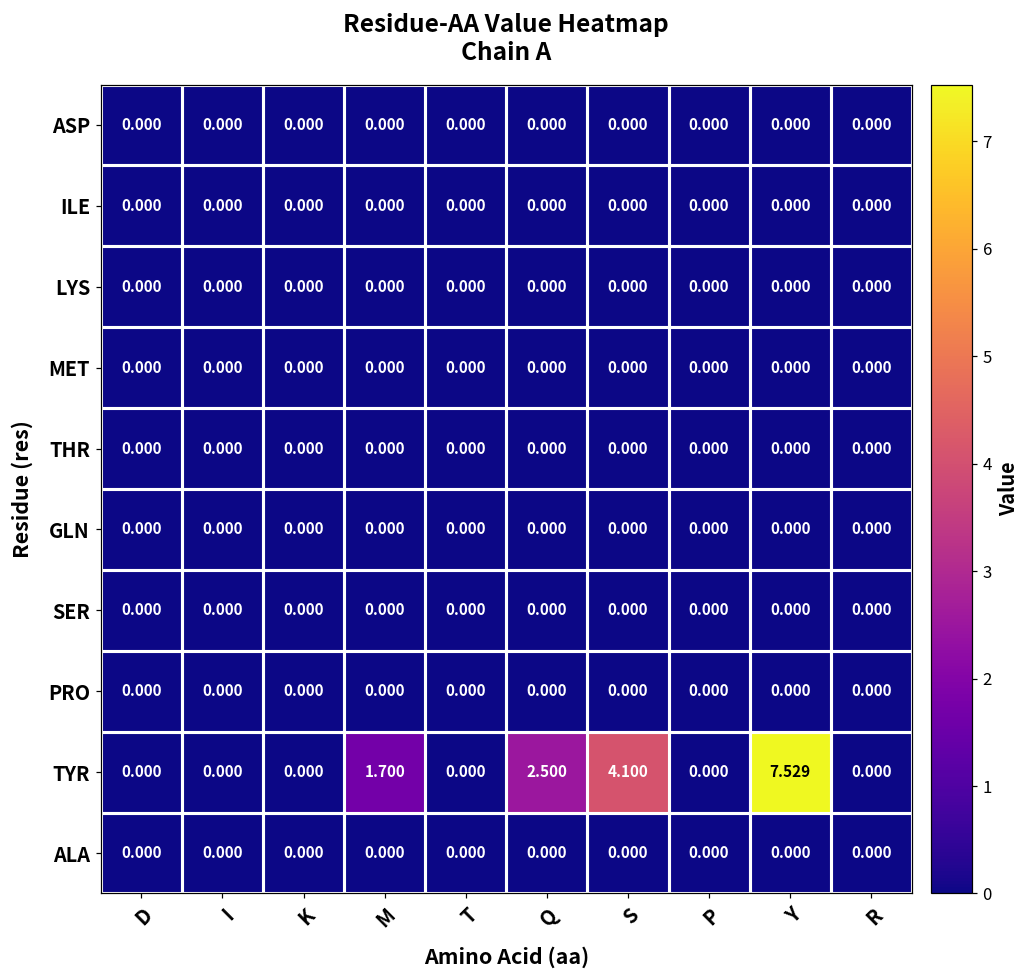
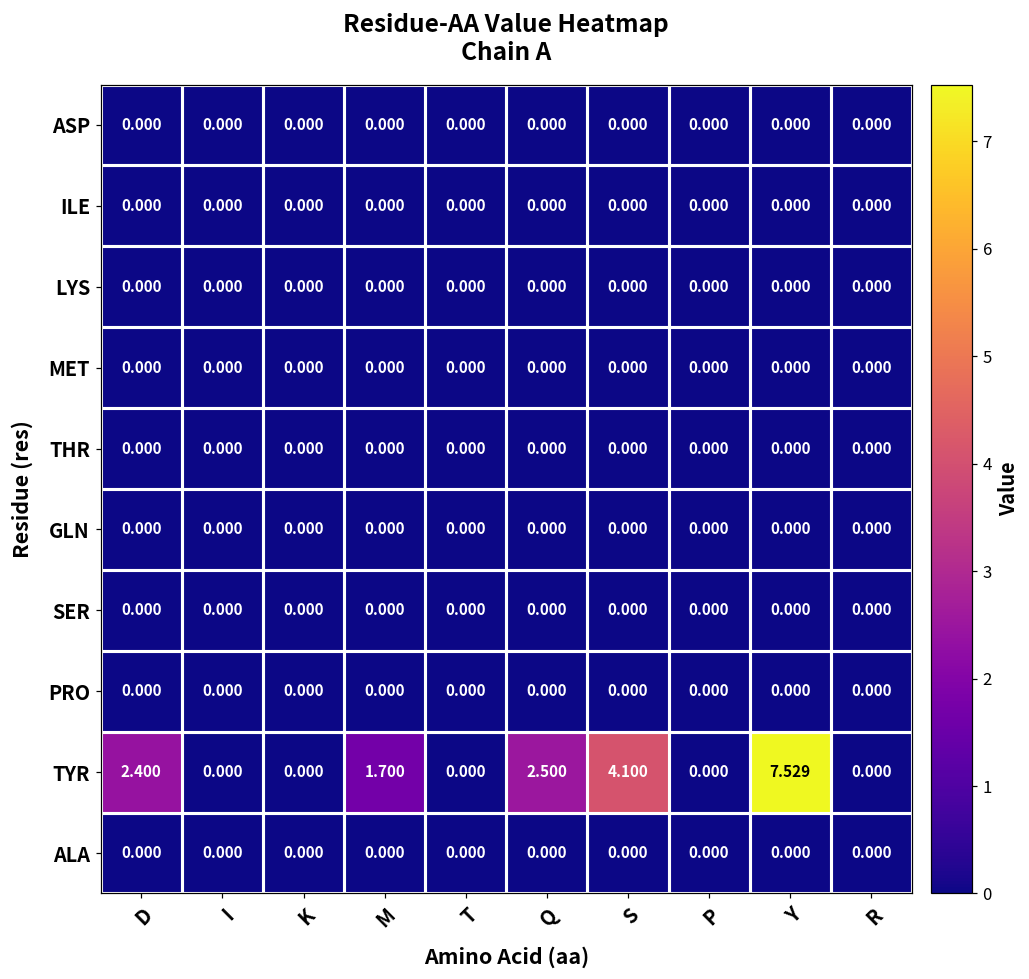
  {
    "ASP": {
      "D": 0.000,
      "I": 0.000,
      "K": 0.000,
      "M": 0.000,
      "T": 0.000,
      "Q": 0.000,
      "S": 0.000,
      "P": 0.000,
      "Y": 0.000,
      "R": 0.000
    },
    "ILE": {
      "D": 0.000,
      "I": 0.000,
      "K": 0.000,
      "M": 0.000,
      "T": 0.000,
      "Q": 0.000,
      "S": 0.000,
      "P": 0.000,
      "Y": 0.000,
      "R": 0.000
    },
    "LYS": {
      "D": 0.000,
      "I": 0.000,
      "K": 0.000,
      "M": 0.000,
      "T": 0.000,
      "Q": 0.000,
      "S": 0.000,
      "P": 0.000,
      "Y": 0.000,
      "R": 0.000
    },
    "MET": {
      "D": 0.000,
      "I": 0.000,
      "K": 0.000,
      "M": 0.000,
      "T": 0.000,
      "Q": 0.000,
      "S": 0.000,
      "P": 0.000,
      "Y": 0.000,
      "R": 0.000
    },
    "THR": {
      "D": 0.000,
      "I": 0.000,
      "K": 0.000,
      "M": 0.000,
      "T": 0.000,
      "Q": 0.000,
      "S": 0.000,
      "P": 0.000,
      "Y": 0.000,
      "R": 0.000
    },
    "GLN": {
      "D": 0.000,
      "I": 0.000,
      "K": 0.000,
      "M": 0.000,
      "T": 0.000,
      "Q": 0.000,
      "S": 0.000,
      "P": 0.000,
      "Y": 0.000,
      "R": 0.000
    },
    "SER": {
      "D": 0.000,
      "I": 0.000,
      "K": 0.000,
      "M": 0.000,
      "T": 0.000,
      "Q": 0.000,
      "S": 0.000,
      "P": 0.000,
      "Y": 0.000,
      "R": 0.000
    },
    "PRO": {
      "D": 0.000,
      "I": 0.000,
      "K": 0.000,
      "M": 0.000,
      "T": 0.000,
      "Q": 0.000,
      "S": 0.000,
      "P": 0.000,
      "Y": 0.000,
      "R": 0.000
    },
    "TYR": {
-     "D": 0.000,
+     "D": 2.400,
      "I": 0.000,
      "K": 0.000,
      "M": 1.700,
      "T": 0.000,
      "Q": 2.500,
      "S": 4.100,
      "P": 0.000,
      "Y": 7.529,
      "R": 0.000
    },
    "ALA": {
      "D": 0.000,
      "I": 0.000,
      "K": 0.000,
      "M": 0.000,
      "T": 0.000,
      "Q": 0.000,
      "S": 0.000,
      "P": 0.000,
      "Y": 0.000,
      "R": 0.000
    }
  }
